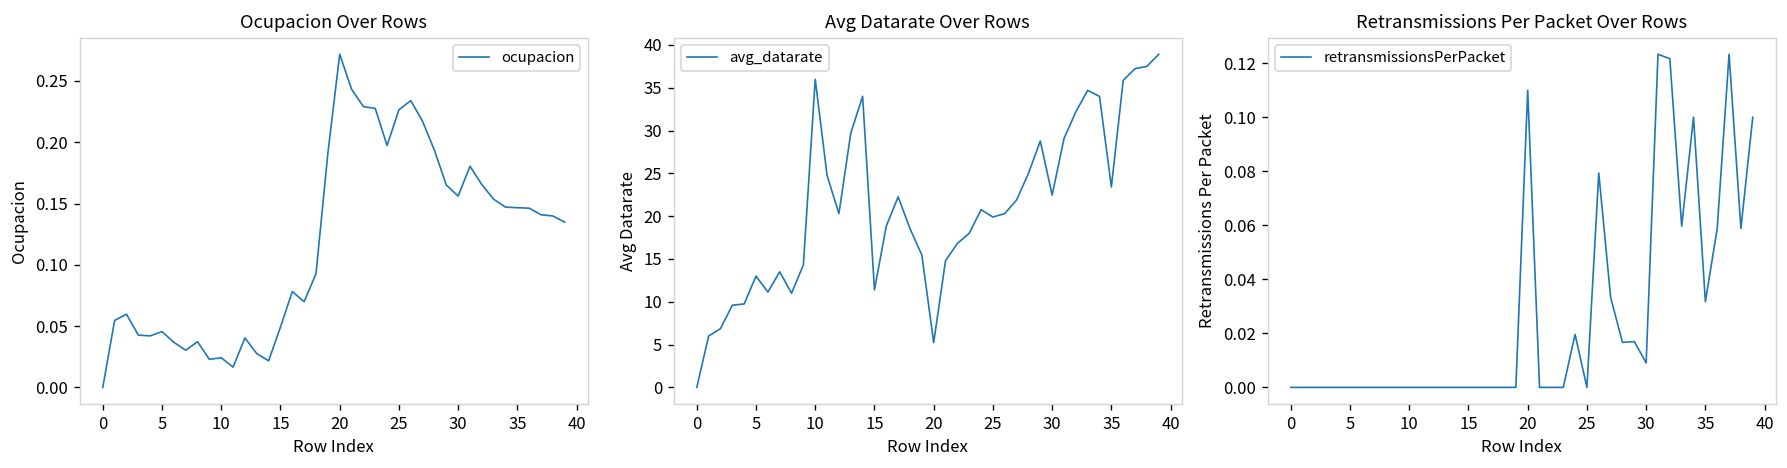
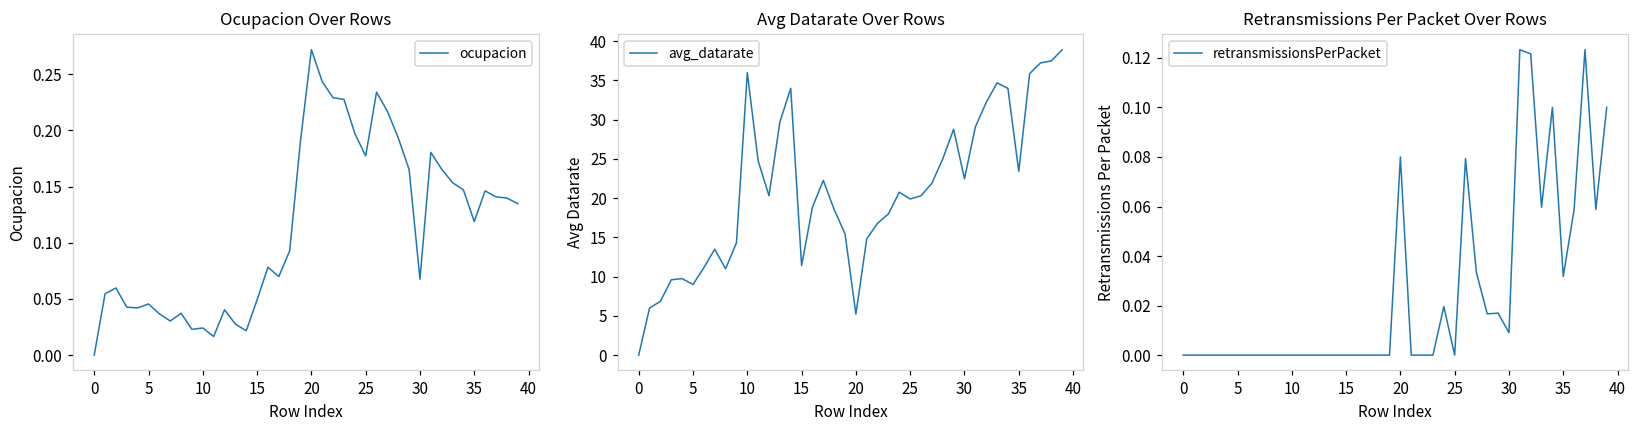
  {
    "Ocupacion Over Rows": {
      "0": 0.000,
      "5": 0.046,
      "10": 0.024,
      "15": 0.049,
      "20": 0.272,
-     "25": 0.226,
-     "30": 0.156,
-     "35": 0.147
+     "25": 0.177,
+     "30": 0.068,
+     "35": 0.119
    },
    "Avg Datarate Over Rows": {
      "0": 0,
-     "5": 13,
+     "5": 9,
      "10": 36,
      "15": 11,
      "20": 5,
      "25": 20,
      "30": 22,
      "35": 23
    },
    "Retransmissions Per Packet Over Rows": {
      "0": 0.00,
      "5": 0.00,
      "10": 0.00,
      "15": 0.00,
-     "20": 0.11,
+     "20": 0.08,
      "25": 0.00,
      "30": 0.01,
      "35": 0.032
    }
  }
